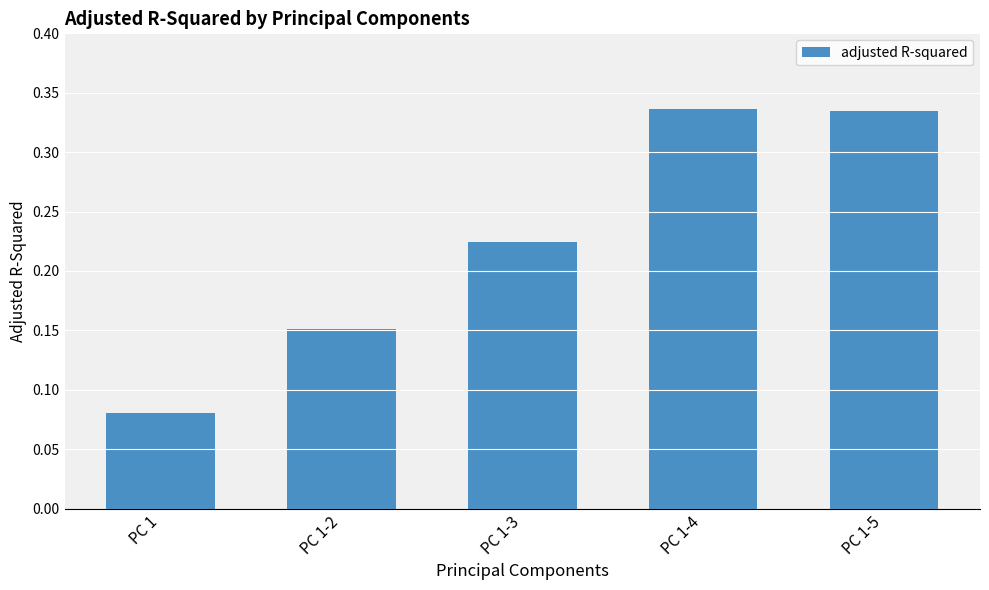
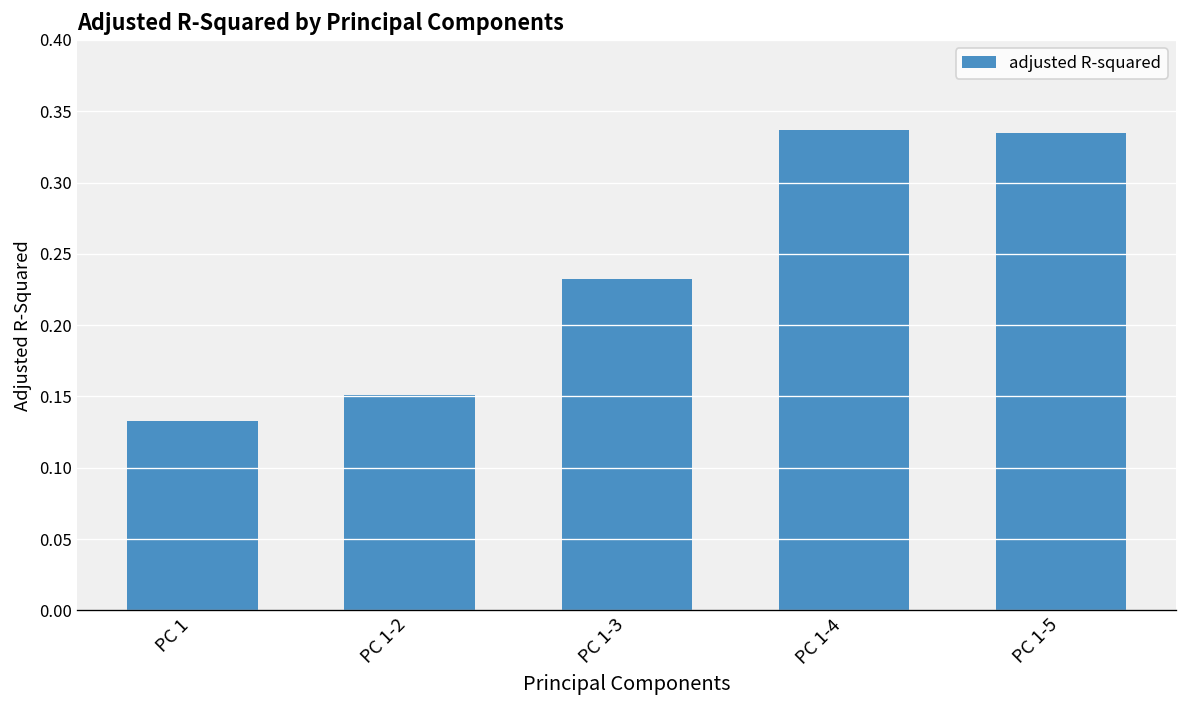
  {
-   "PC 1": 0.080,
+   "PC 1": 0.133,
    "PC 1-2": 0.151,
-   "PC 1-3": 0.224,
+   "PC 1-3": 0.232,
    "PC 1-4": 0.337,
    "PC 1-5": 0.335
  }
